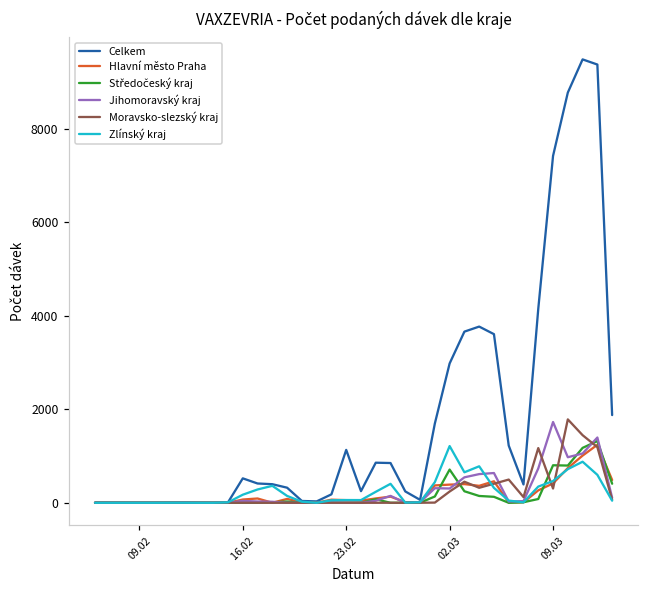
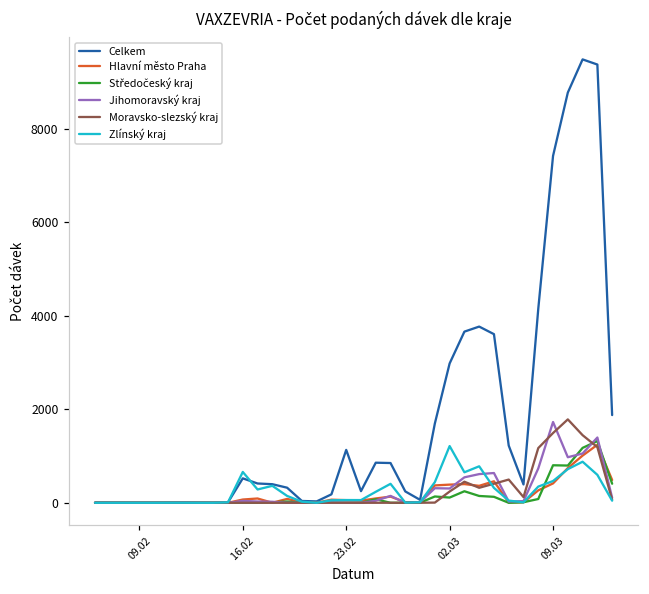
  {
    "Celkem": {
      "16.02": 500,
      "23.02": 1100,
      "02.03": 3000,
      "09.03": 7400
    },
    "Hlavní město Praha": {
      "02.03": 400
    },
    "Středočeský kraj": {
-     "02.03": 700,
+     "02.03": 100,
      "09.03": 800
    },
    "Jihomoravský kraj": {
      "02.03": 300,
      "09.03": 1700
    },
    "Moravsko-slezský kraj": {
      "02.03": 200,
-     "09.03": 300
+     "09.03": 1500
    },
    "Zlínský kraj": {
-     "16.02": 200,
+     "16.02": 700,
      "02.03": 1200
    }
  }
